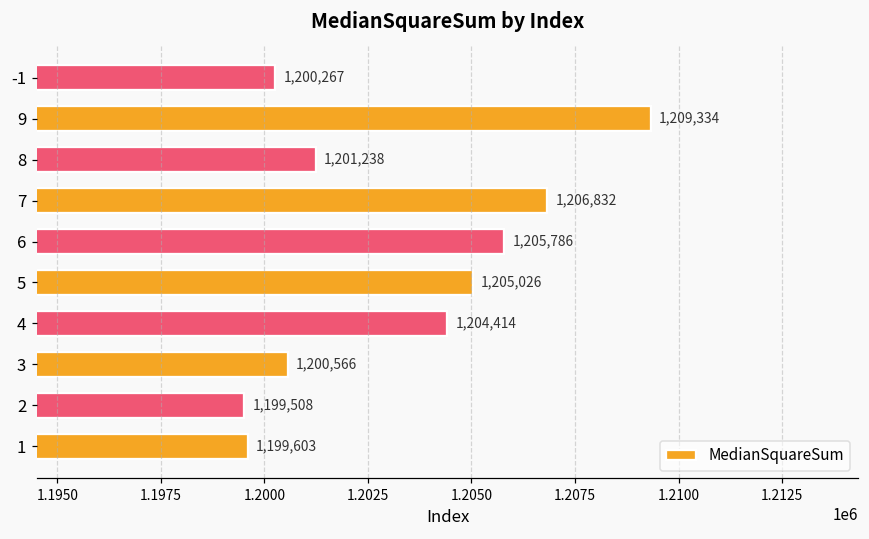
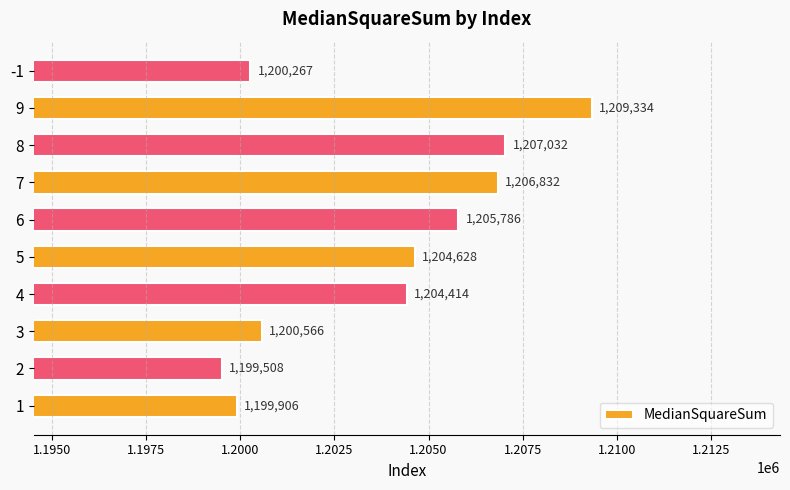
  {
    "-1": "1,200,267",
    "9": "1,209,334",
-   "8": "1,201,238",
+   "8": "1,207,032",
    "7": "1,206,832",
    "6": "1,205,786",
-   "5": "1,205,026",
+   "5": "1,204,628",
    "4": "1,204,414",
    "3": "1,200,566",
    "2": "1,199,508",
-   "1": "1,199,603"
+   "1": "1,199,906"
  }
